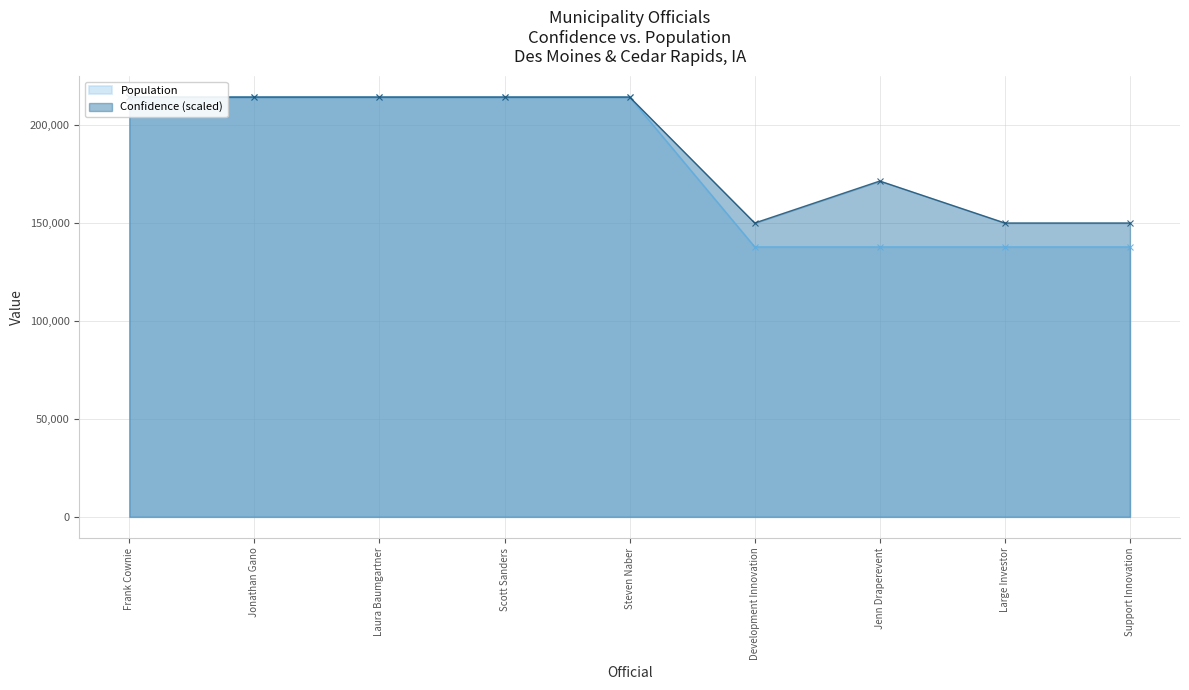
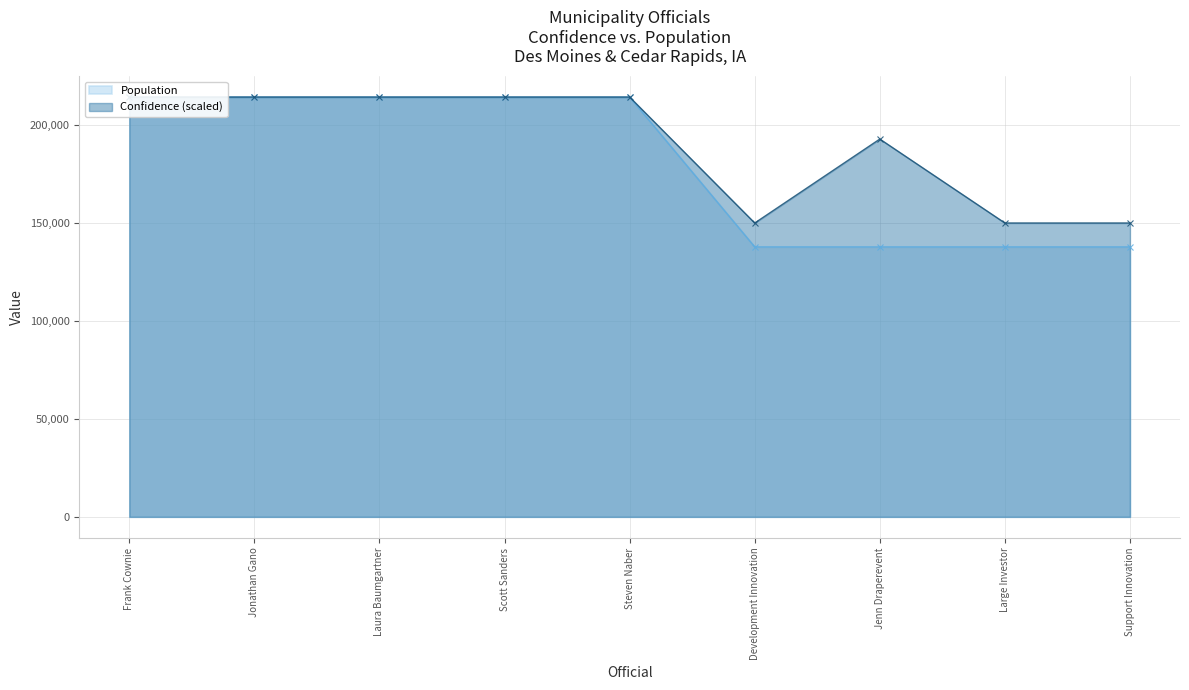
  {
    "Population": {
      "Development Innovation": "138,000",
      "Jenn Draperevent": "138,000",
      "Large Investor": "138,000",
      "Support Innovation": "138,000"
    },
    "Confidence (scaled)": {
      "Development Innovation": "150,000",
-     "Jenn Draperevent": "171,000",
+     "Jenn Draperevent": "193,000",
      "Large Investor": "150,000",
      "Support Innovation": "150,000"
    }
  }
